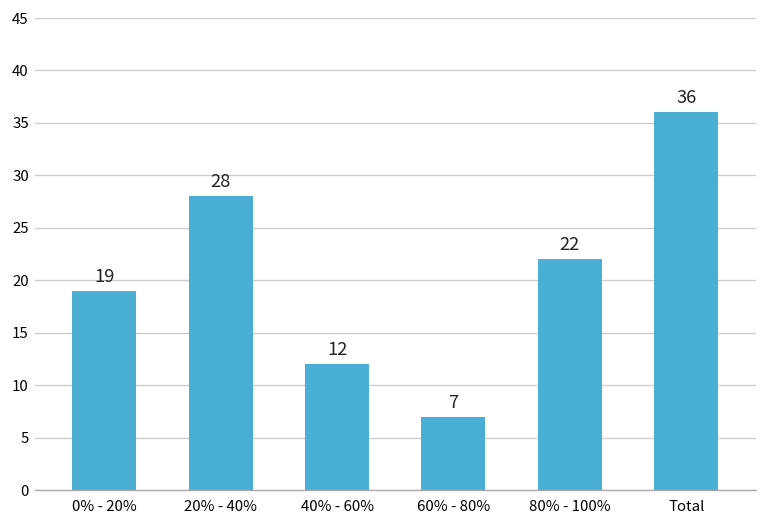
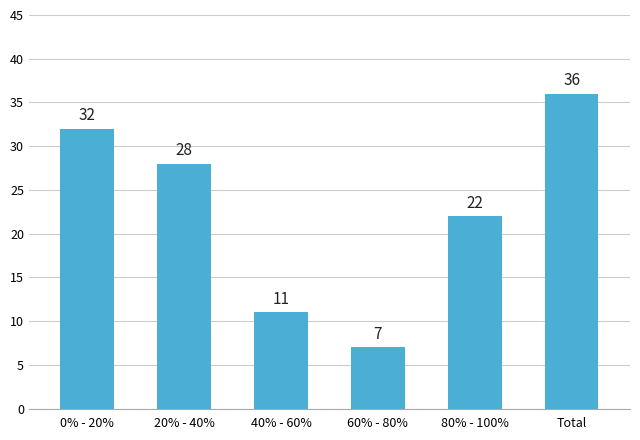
  {
-   "0% - 20%": 19,
+   "0% - 20%": 32,
    "20% - 40%": 28,
-   "40% - 60%": 12,
+   "40% - 60%": 11,
    "60% - 80%": 7,
    "80% - 100%": 22,
    "Total": 36
  }
